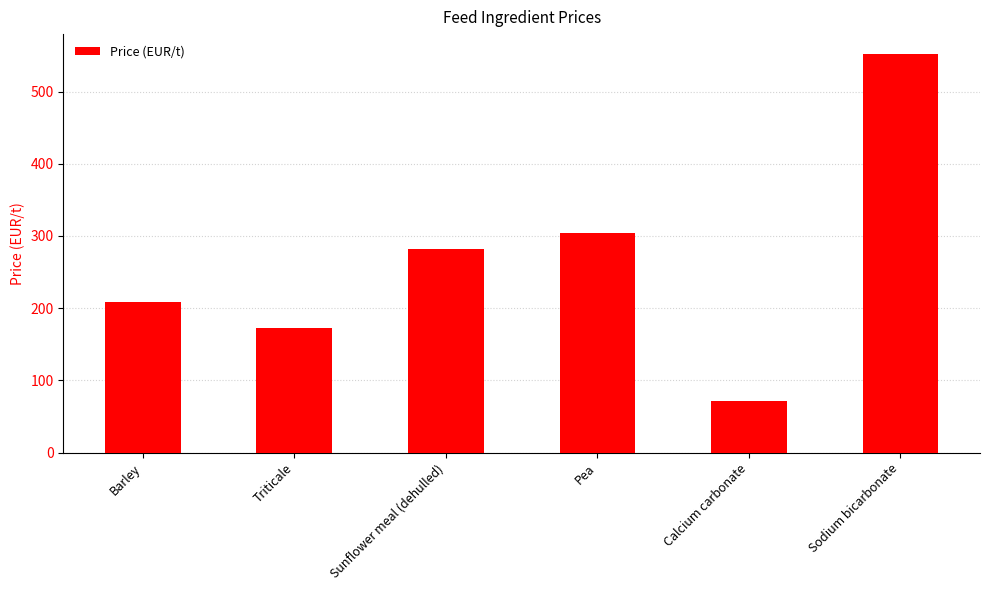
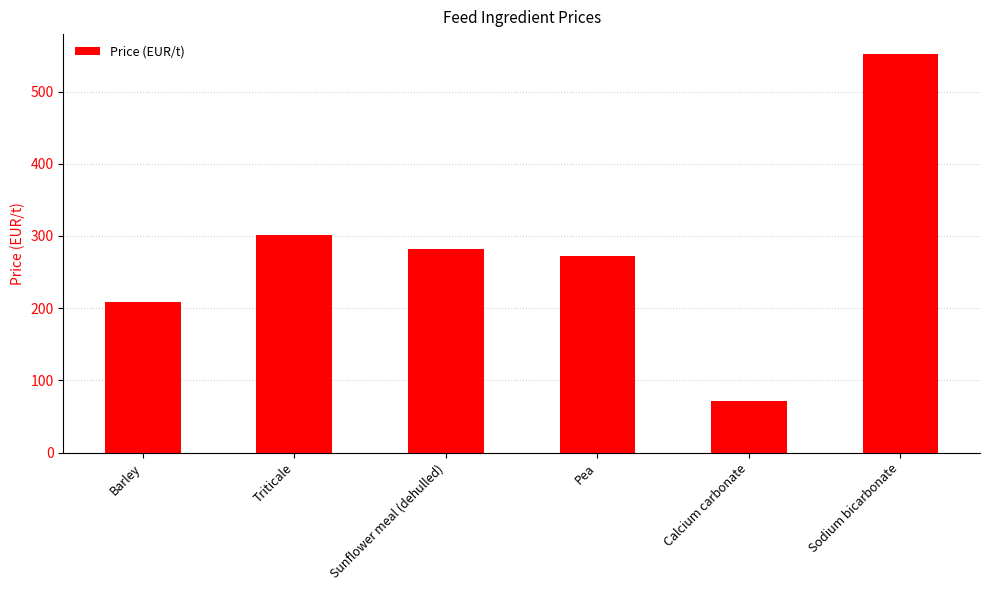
  {
    "Barley": 210,
-   "Triticale": 170,
+   "Triticale": 300,
    "Sunflower meal (dehulled)": 280,
-   "Pea": 300,
+   "Pea": 270,
    "Calcium carbonate": 70,
    "Sodium bicarbonate": 550
  }
